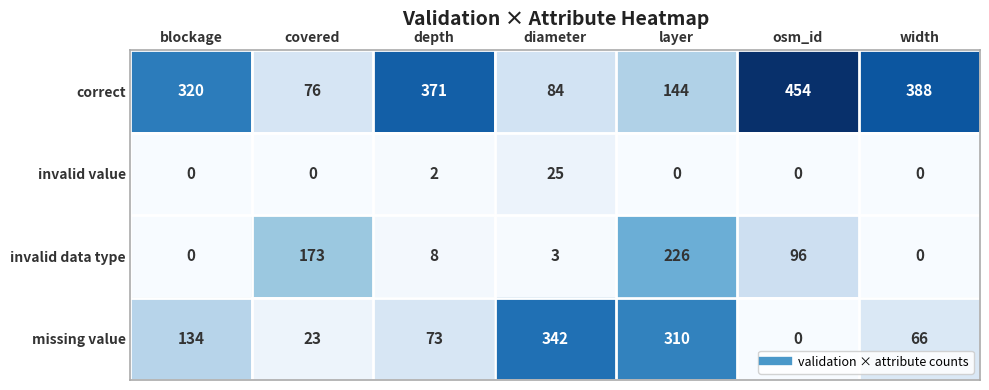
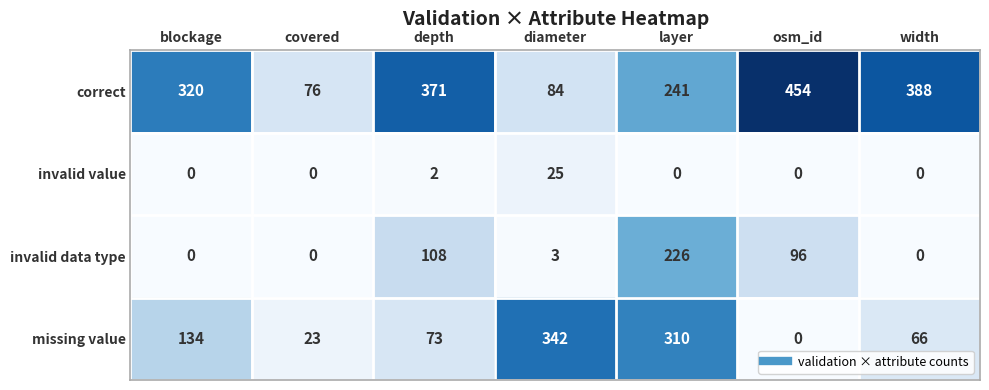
  {
    "correct": {
      "blockage": 320,
      "covered": 76,
      "depth": 371,
      "diameter": 84,
-     "layer": 144,
+     "layer": 241,
      "osm_id": 454,
      "width": 388
    },
    "invalid value": {
      "blockage": 0,
      "covered": 0,
      "depth": 2,
      "diameter": 25,
      "layer": 0,
      "osm_id": 0,
      "width": 0
    },
    "invalid data type": {
      "blockage": 0,
-     "covered": 173,
-     "depth": 8,
+     "covered": 0,
+     "depth": 108,
      "diameter": 3,
      "layer": 226,
      "osm_id": 96,
      "width": 0
    },
    "missing value": {
      "blockage": 134,
      "covered": 23,
      "depth": 73,
      "diameter": 342,
      "layer": 310,
      "osm_id": 0,
      "width": 66
    }
  }
